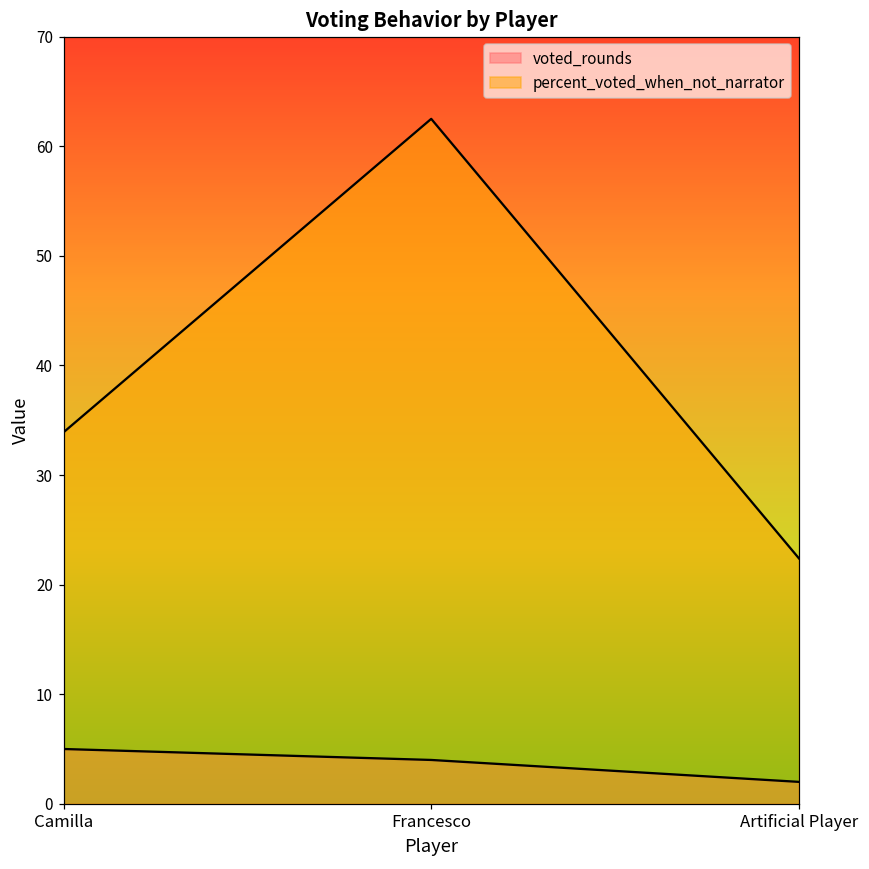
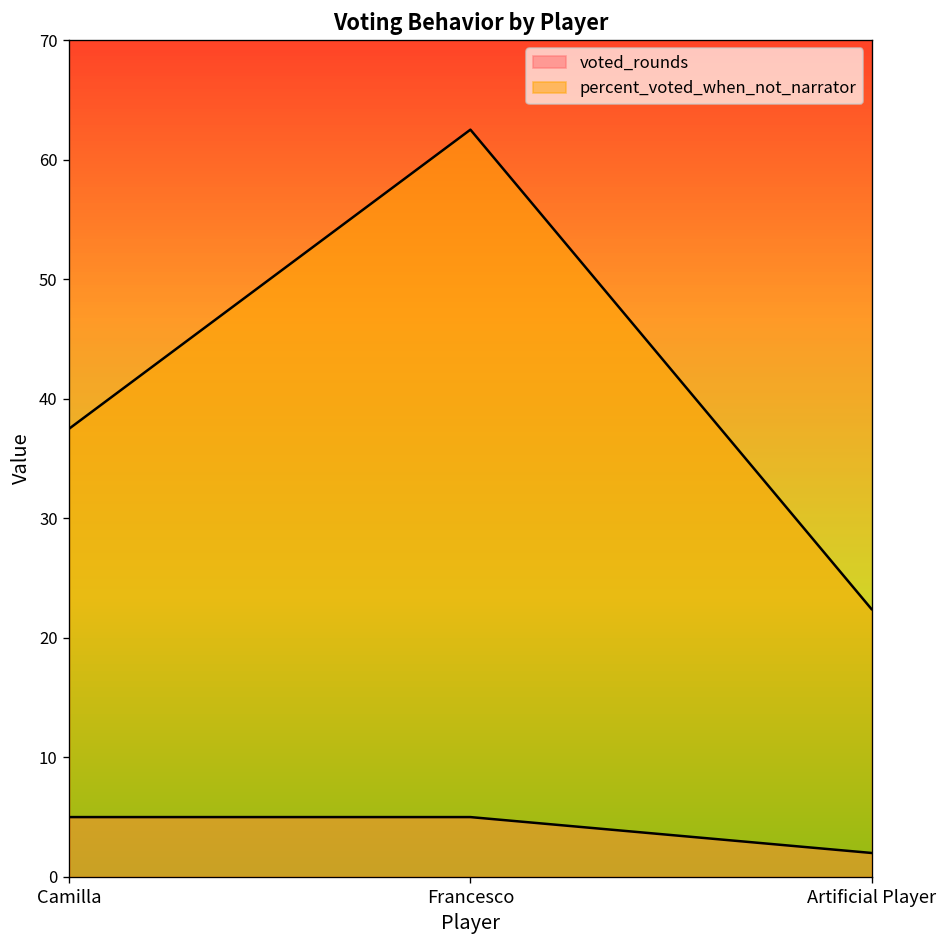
  {
    "voted_rounds": {
      "Camilla": 5,
-     "Francesco": 4,
+     "Francesco": 5,
      "Artificial Player": 2
    },
    "percent_voted_when_not_narrator": {
-     "Camilla": 34,
+     "Camilla": 38,
      "Francesco": 63,
      "Artificial Player": 22
    }
  }
